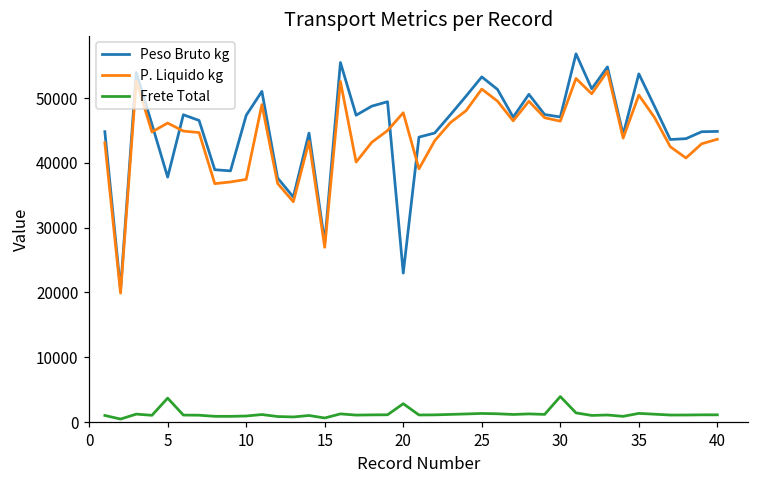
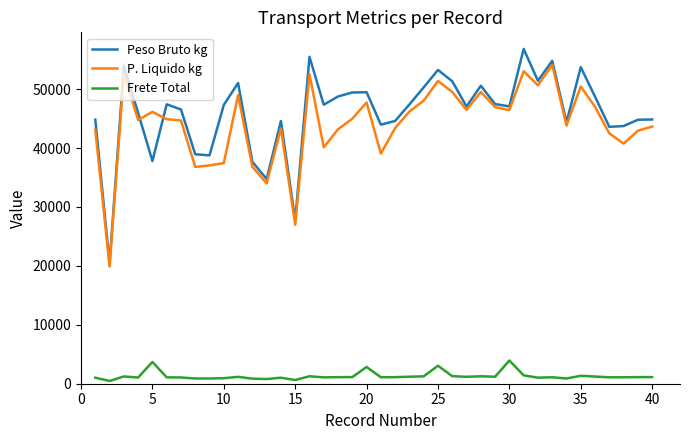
  {
    "Peso Bruto kg": {
      "5": 38000,
      "10": 47000,
      "15": 28000,
-     "20": 23000,
+     "20": 49000,
      "25": 53000,
      "30": 47000,
      "35": 54000,
      "40": 45000
    },
    "P. Liquido kg": {
      "5": 46000,
      "10": 37000,
      "15": 27000,
      "20": 48000,
      "25": 51000,
      "30": 46000,
      "35": 50000,
      "40": 44000
    },
    "Frete Total": {
      "5": 4000,
      "10": 1000,
      "15": 1000,
      "20": 3000,
-     "25": 1000,
+     "25": 3000,
      "30": 4000,
      "35": 1000,
      "40": 1000
    }
  }
